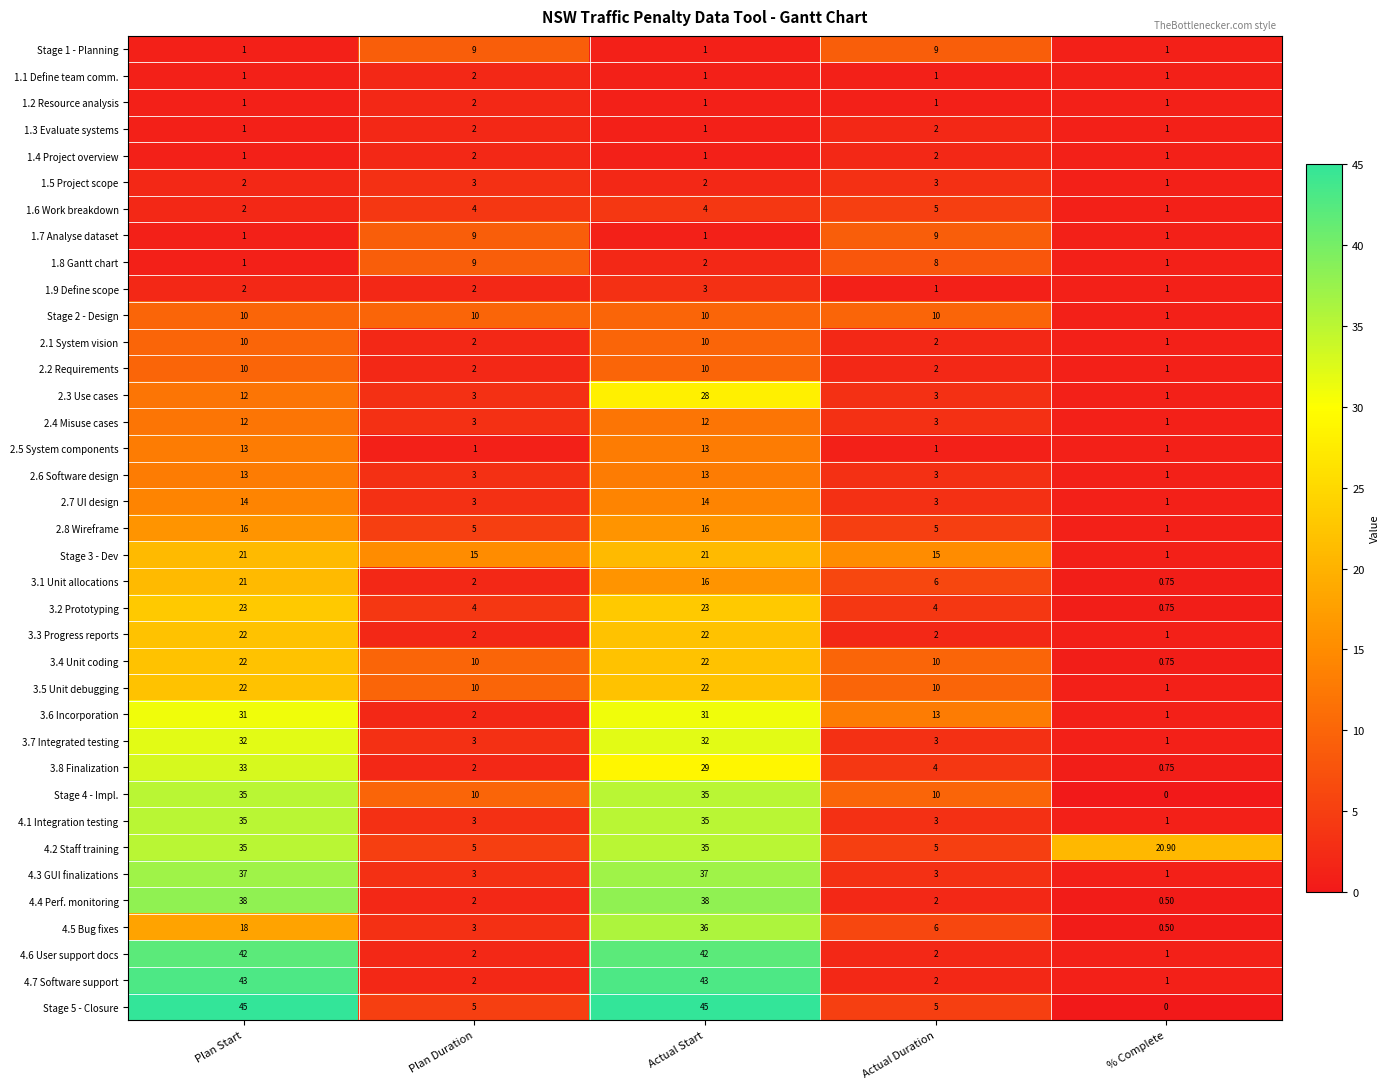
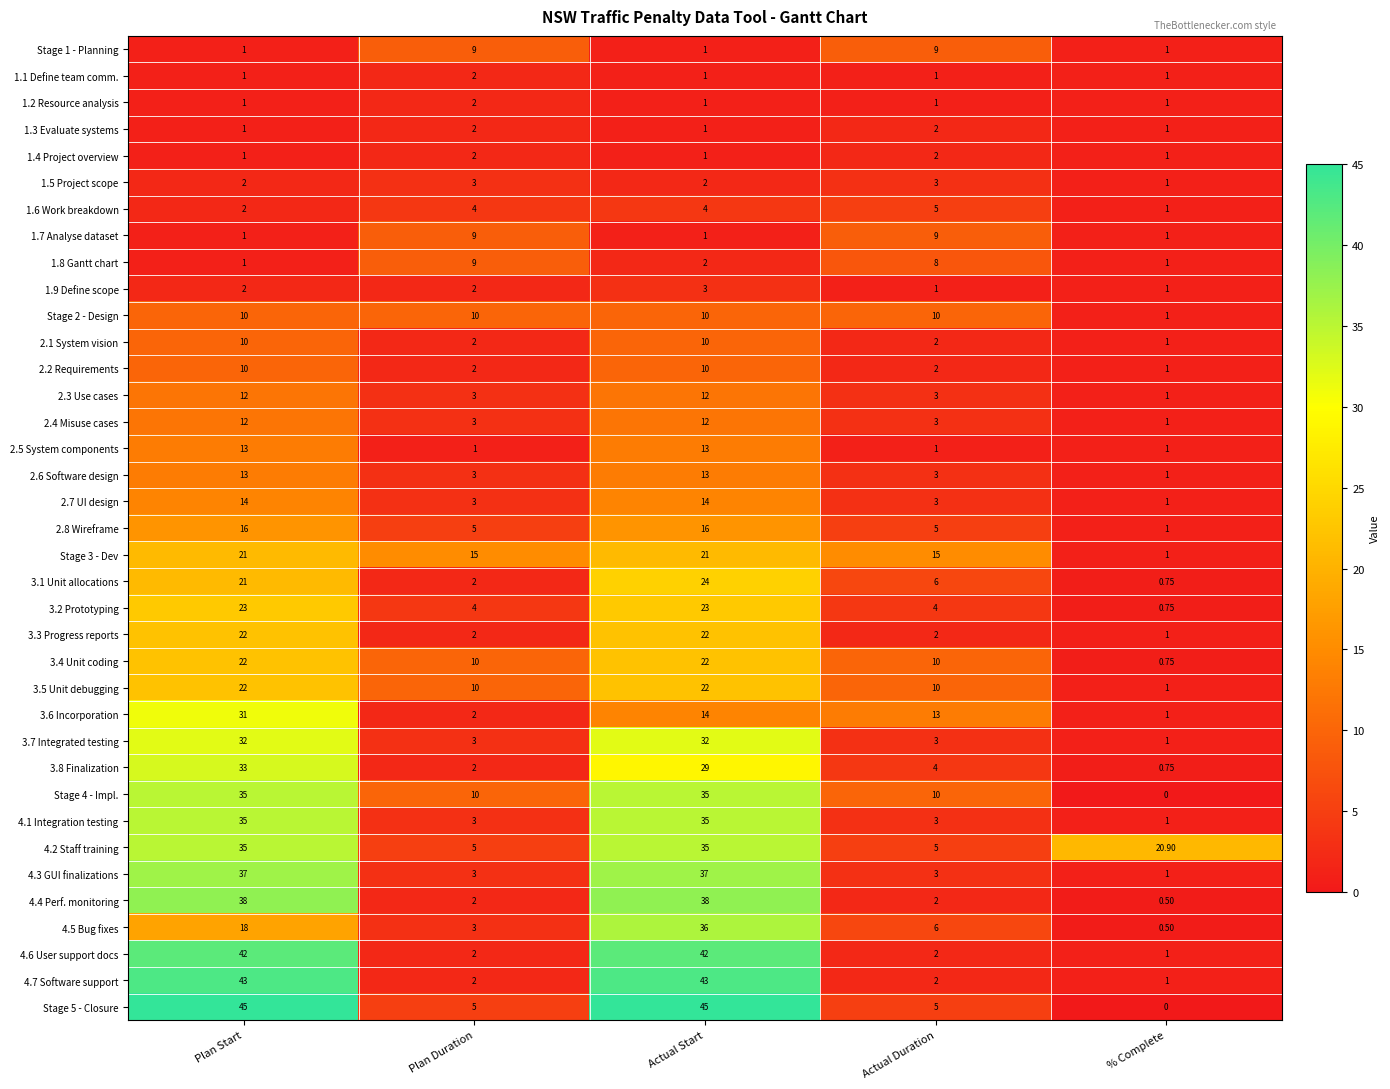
  {
    "Stage 1 - Planning": {
      "Plan Start": 1,
      "Plan Duration": 9,
      "Actual Start": 1,
      "Actual Duration": 9,
      "% Complete": 1
    },
    "1.1 Define team comm.": {
      "Plan Start": 1,
      "Plan Duration": 2,
      "Actual Start": 1,
      "Actual Duration": 1,
      "% Complete": 1
    },
    "1.2 Resource analysis": {
      "Plan Start": 1,
      "Plan Duration": 2,
      "Actual Start": 1,
      "Actual Duration": 1,
      "% Complete": 1
    },
    "1.3 Evaluate systems": {
      "Plan Start": 1,
      "Plan Duration": 2,
      "Actual Start": 1,
      "Actual Duration": 2,
      "% Complete": 1
    },
    "1.4 Project overview": {
      "Plan Start": 1,
      "Plan Duration": 2,
      "Actual Start": 1,
      "Actual Duration": 2,
      "% Complete": 1
    },
    "1.5 Project scope": {
      "Plan Start": 2,
      "Plan Duration": 3,
      "Actual Start": 2,
      "Actual Duration": 3,
      "% Complete": 1
    },
    "1.6 Work breakdown": {
      "Plan Start": 2,
      "Plan Duration": 4,
      "Actual Start": 4,
      "Actual Duration": 5,
      "% Complete": 1
    },
    "1.7 Analyse dataset": {
      "Plan Start": 1,
      "Plan Duration": 9,
      "Actual Start": 1,
      "Actual Duration": 9,
      "% Complete": 1
    },
    "1.8 Gantt chart": {
      "Plan Start": 1,
      "Plan Duration": 9,
      "Actual Start": 2,
      "Actual Duration": 8,
      "% Complete": 1
    },
    "1.9 Define scope": {
      "Plan Start": 2,
      "Plan Duration": 2,
      "Actual Start": 3,
      "Actual Duration": 1,
      "% Complete": 1
    },
    "Stage 2 - Design": {
      "Plan Start": 10,
      "Plan Duration": 10,
      "Actual Start": 10,
      "Actual Duration": 10,
      "% Complete": 1
    },
    "2.1 System vision": {
      "Plan Start": 10,
      "Plan Duration": 2,
      "Actual Start": 10,
      "Actual Duration": 2,
      "% Complete": 1
    },
    "2.2 Requirements": {
      "Plan Start": 10,
      "Plan Duration": 2,
      "Actual Start": 10,
      "Actual Duration": 2,
      "% Complete": 1
    },
    "2.3 Use cases": {
      "Plan Start": 12,
      "Plan Duration": 3,
-     "Actual Start": 28,
+     "Actual Start": 12,
      "Actual Duration": 3,
      "% Complete": 1
    },
    "2.4 Misuse cases": {
      "Plan Start": 12,
      "Plan Duration": 3,
      "Actual Start": 12,
      "Actual Duration": 3,
      "% Complete": 1
    },
    "2.5 System components": {
      "Plan Start": 13,
      "Plan Duration": 1,
      "Actual Start": 13,
      "Actual Duration": 1,
      "% Complete": 1
    },
    "2.6 Software design": {
      "Plan Start": 13,
      "Plan Duration": 3,
      "Actual Start": 13,
      "Actual Duration": 3,
      "% Complete": 1
    },
    "2.7 UI design": {
      "Plan Start": 14,
      "Plan Duration": 3,
      "Actual Start": 14,
      "Actual Duration": 3,
      "% Complete": 1
    },
    "2.8 Wireframe": {
      "Plan Start": 16,
      "Plan Duration": 5,
      "Actual Start": 16,
      "Actual Duration": 5,
      "% Complete": 1
    },
    "Stage 3 - Dev": {
      "Plan Start": 21,
      "Plan Duration": 15,
      "Actual Start": 21,
      "Actual Duration": 15,
      "% Complete": 1
    },
    "3.1 Unit allocations": {
      "Plan Start": 21,
      "Plan Duration": 2,
-     "Actual Start": 16,
+     "Actual Start": 24,
      "Actual Duration": 6,
      "% Complete": 0.75
    },
    "3.2 Prototyping": {
      "Plan Start": 23,
      "Plan Duration": 4,
      "Actual Start": 23,
      "Actual Duration": 4,
      "% Complete": 0.75
    },
    "3.3 Progress reports": {
      "Plan Start": 22,
      "Plan Duration": 2,
      "Actual Start": 22,
      "Actual Duration": 2,
      "% Complete": 1
    },
    "3.4 Unit coding": {
      "Plan Start": 22,
      "Plan Duration": 10,
      "Actual Start": 22,
      "Actual Duration": 10,
      "% Complete": 0.75
    },
    "3.5 Unit debugging": {
      "Plan Start": 22,
      "Plan Duration": 10,
      "Actual Start": 22,
      "Actual Duration": 10,
      "% Complete": 1
    },
    "3.6 Incorporation": {
      "Plan Start": 31,
      "Plan Duration": 2,
-     "Actual Start": 31,
+     "Actual Start": 14,
      "Actual Duration": 13,
      "% Complete": 1
    },
    "3.7 Integrated testing": {
      "Plan Start": 32,
      "Plan Duration": 3,
      "Actual Start": 32,
      "Actual Duration": 3,
      "% Complete": 1
    },
    "3.8 Finalization": {
      "Plan Start": 33,
      "Plan Duration": 2,
      "Actual Start": 29,
      "Actual Duration": 4,
      "% Complete": 0.75
    },
    "Stage 4 - Impl.": {
      "Plan Start": 35,
      "Plan Duration": 10,
      "Actual Start": 35,
      "Actual Duration": 10,
      "% Complete": 0
    },
    "4.1 Integration testing": {
      "Plan Start": 35,
      "Plan Duration": 3,
      "Actual Start": 35,
      "Actual Duration": 3,
      "% Complete": 1
    },
    "4.2 Staff training": {
      "Plan Start": 35,
      "Plan Duration": 5,
      "Actual Start": 35,
      "Actual Duration": 5,
      "% Complete": 20.90
    },
    "4.3 GUI finalizations": {
      "Plan Start": 37,
      "Plan Duration": 3,
      "Actual Start": 37,
      "Actual Duration": 3,
      "% Complete": 1
    },
    "4.4 Perf. monitoring": {
      "Plan Start": 38,
      "Plan Duration": 2,
      "Actual Start": 38,
      "Actual Duration": 2,
      "% Complete": 0.50
    },
    "4.5 Bug fixes": {
      "Plan Start": 18,
      "Plan Duration": 3,
      "Actual Start": 36,
      "Actual Duration": 6,
      "% Complete": 0.50
    },
    "4.6 User support docs": {
      "Plan Start": 42,
      "Plan Duration": 2,
      "Actual Start": 42,
      "Actual Duration": 2,
      "% Complete": 1
    },
    "4.7 Software support": {
      "Plan Start": 43,
      "Plan Duration": 2,
      "Actual Start": 43,
      "Actual Duration": 2,
      "% Complete": 1
    },
    "Stage 5 - Closure": {
      "Plan Start": 45,
      "Plan Duration": 5,
      "Actual Start": 45,
      "Actual Duration": 5,
      "% Complete": 0
    }
  }
